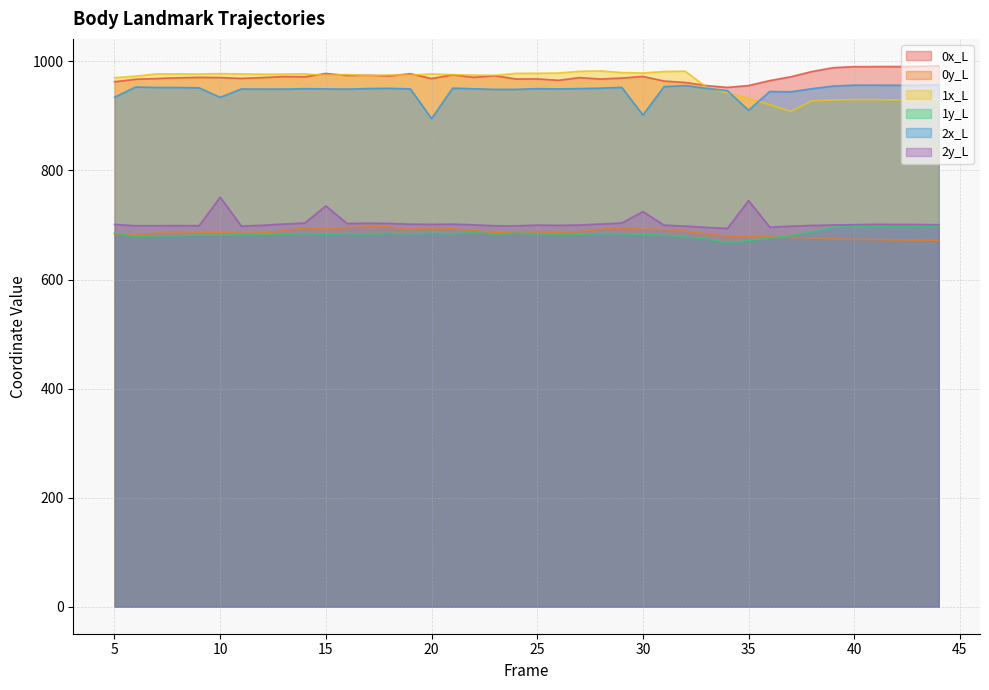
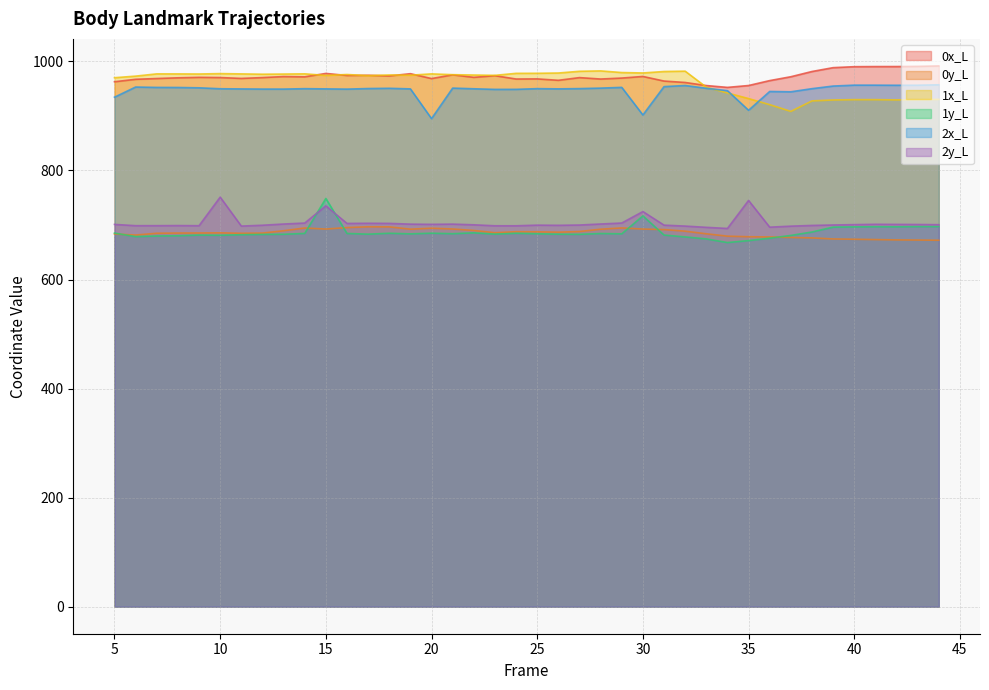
  {
    "1y_L": {
-     "15": 680,
+     "15": 750,
      "20": 680,
-     "30": 680,
+     "30": 720,
      "35": 670
    },
    "2x_L": {
      "5": 930,
-     "10": 930,
+     "10": 950,
      "15": 950,
      "20": 900,
      "25": 950,
      "30": 900,
      "35": 910,
      "40": 960
    },
    "2y_L": {
      "5": 700,
      "10": 750,
      "15": 740,
      "20": 700,
      "25": 700,
      "30": 720,
      "35": 750
    }
  }
